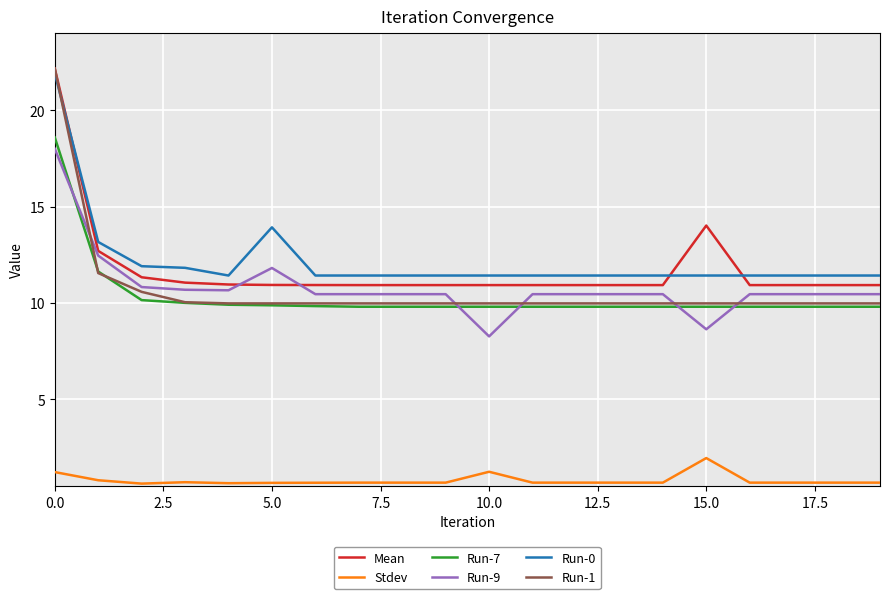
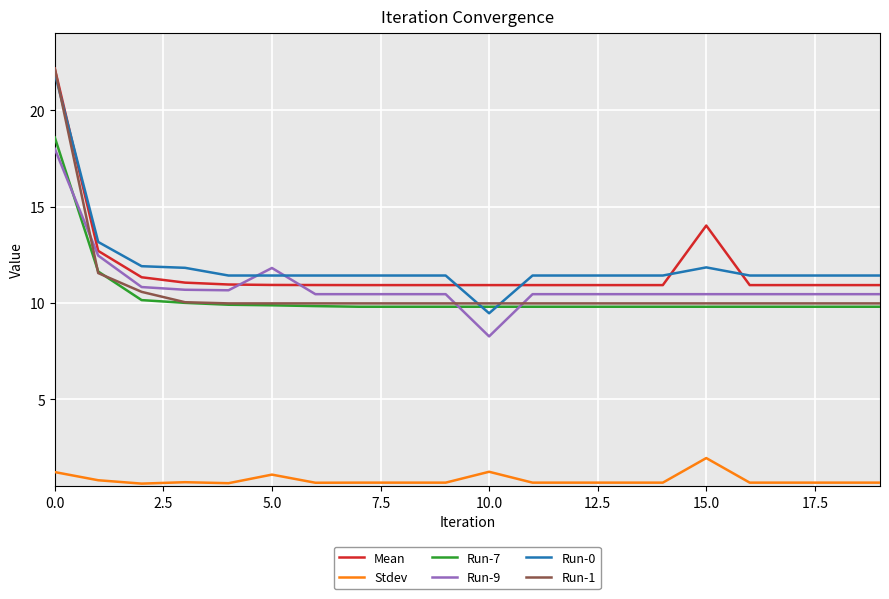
  {
    "Mean": {
      "5.0": 10.9,
      "10.0": 10.9,
      "15.0": 14.0
    },
    "Stdev": {
      "0.0": 1.2,
-     "5.0": 0.7,
+     "5.0": 1.1,
      "10.0": 1.2,
      "15.0": 2.0
    },
    "Run-7": {
      "0.0": 18.6,
      "10.0": 9.8,
      "15.0": 9.8
    },
    "Run-9": {
      "0.0": 18.0,
      "5.0": 11.8,
      "10.0": 8.3,
-     "15.0": 8.6
+     "15.0": 10.5
    },
    "Run-0": {
      "0.0": 21.9,
-     "5.0": 13.9,
-     "10.0": 11.4,
-     "15.0": 11.4
+     "5.0": 11.4,
+     "10.0": 9.5,
+     "15.0": 11.9
    },
    "Run-1": {
      "10.0": 10.0,
      "15.0": 10.0
    }
  }
